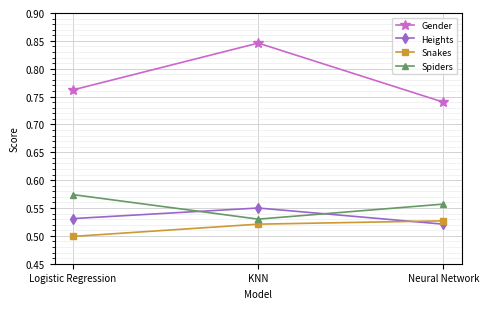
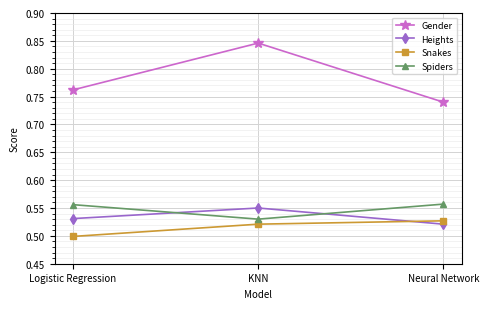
  {
    "Snakes": {
      "Logistic Regression": 0.50,
      "KNN": 0.52,
      "Neural Network": 0.53
    },
    "Spiders": {
-     "Logistic Regression": 0.57,
+     "Logistic Regression": 0.56,
      "KNN": 0.53,
      "Neural Network": 0.56
    }
  }
